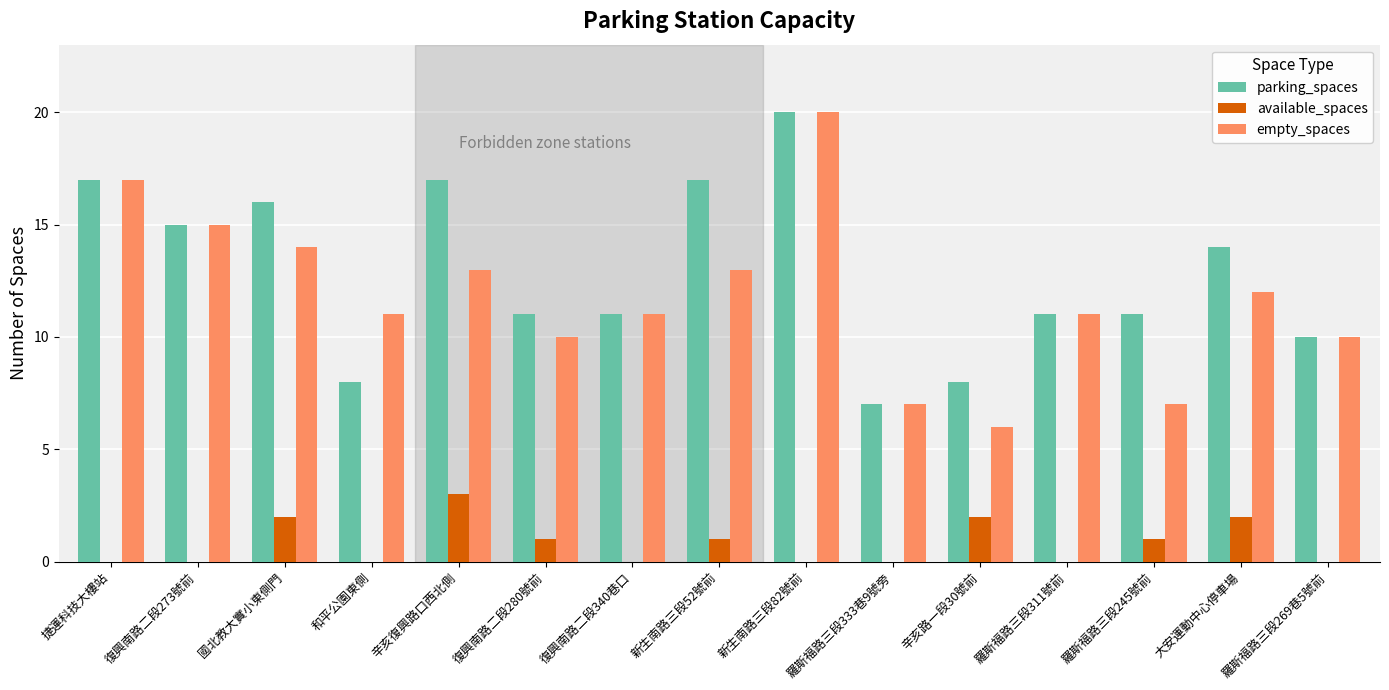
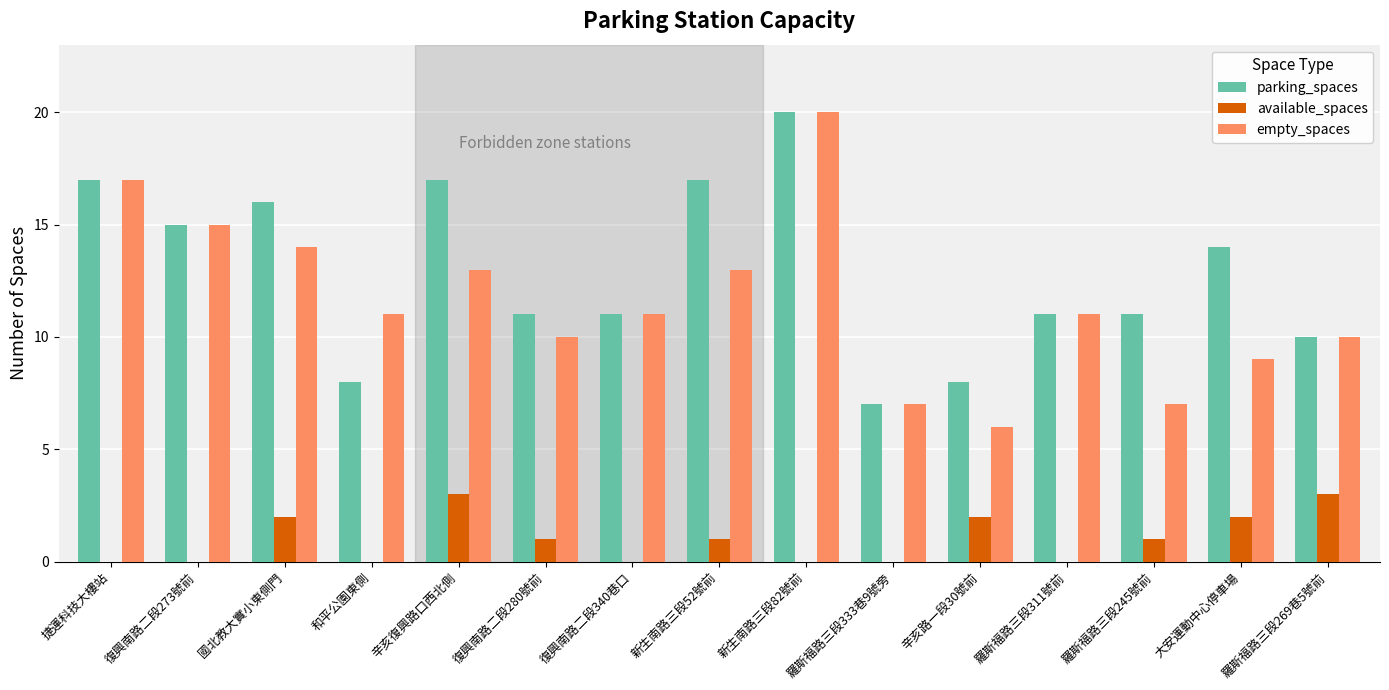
  {
    "parking_spaces": {
      "捷運科技大樓站": 17,
      "復興南路二段273號前": 15,
      "國北教大實小東側門": 16,
      "和平公園東側": 8,
      "辛亥復興路口西北側": 17,
      "復興南路二段280號前": 11,
      "復興南路二段340巷口": 11,
      "新生南路三段52號前": 17,
      "新生南路三段82號前": 20,
      "羅斯福路三段333巷9號旁": 7,
      "辛亥路一段30號前": 8,
      "羅斯福路三段311號前": 11,
      "羅斯福路三段245號前": 11,
      "大安運動中心停車場": 14,
      "羅斯福路三段269巷5號前": 10
    },
    "available_spaces": {
      "捷運科技大樓站": 0,
      "復興南路二段273號前": 0,
      "國北教大實小東側門": 2,
      "和平公園東側": 0,
      "辛亥復興路口西北側": 3,
      "復興南路二段280號前": 1,
      "復興南路二段340巷口": 0,
      "新生南路三段52號前": 1,
      "新生南路三段82號前": 0,
      "羅斯福路三段333巷9號旁": 0,
      "辛亥路一段30號前": 2,
      "羅斯福路三段311號前": 0,
      "羅斯福路三段245號前": 1,
      "大安運動中心停車場": 2,
-     "羅斯福路三段269巷5號前": 0
+     "羅斯福路三段269巷5號前": 3
    },
    "empty_spaces": {
      "捷運科技大樓站": 17,
      "復興南路二段273號前": 15,
      "國北教大實小東側門": 14,
      "和平公園東側": 11,
      "辛亥復興路口西北側": 13,
      "復興南路二段280號前": 10,
      "復興南路二段340巷口": 11,
      "新生南路三段52號前": 13,
      "新生南路三段82號前": 20,
      "羅斯福路三段333巷9號旁": 7,
      "辛亥路一段30號前": 6,
      "羅斯福路三段311號前": 11,
      "羅斯福路三段245號前": 7,
-     "大安運動中心停車場": 12,
+     "大安運動中心停車場": 9,
      "羅斯福路三段269巷5號前": 10
    }
  }
